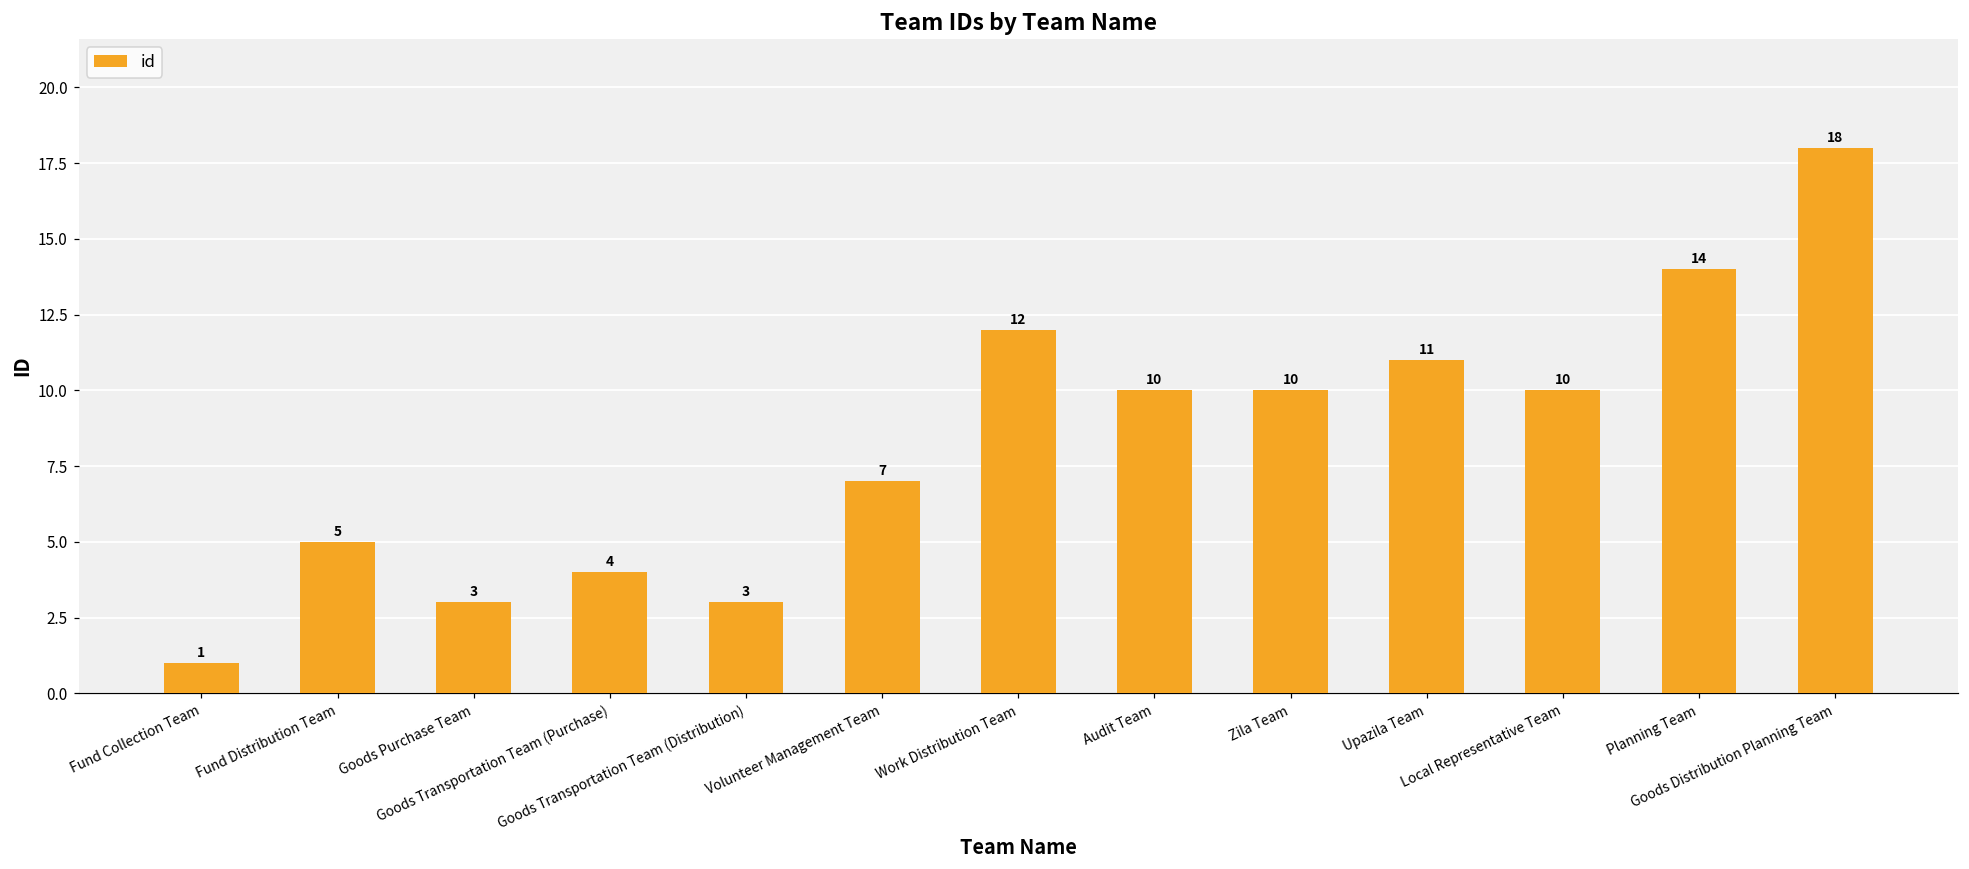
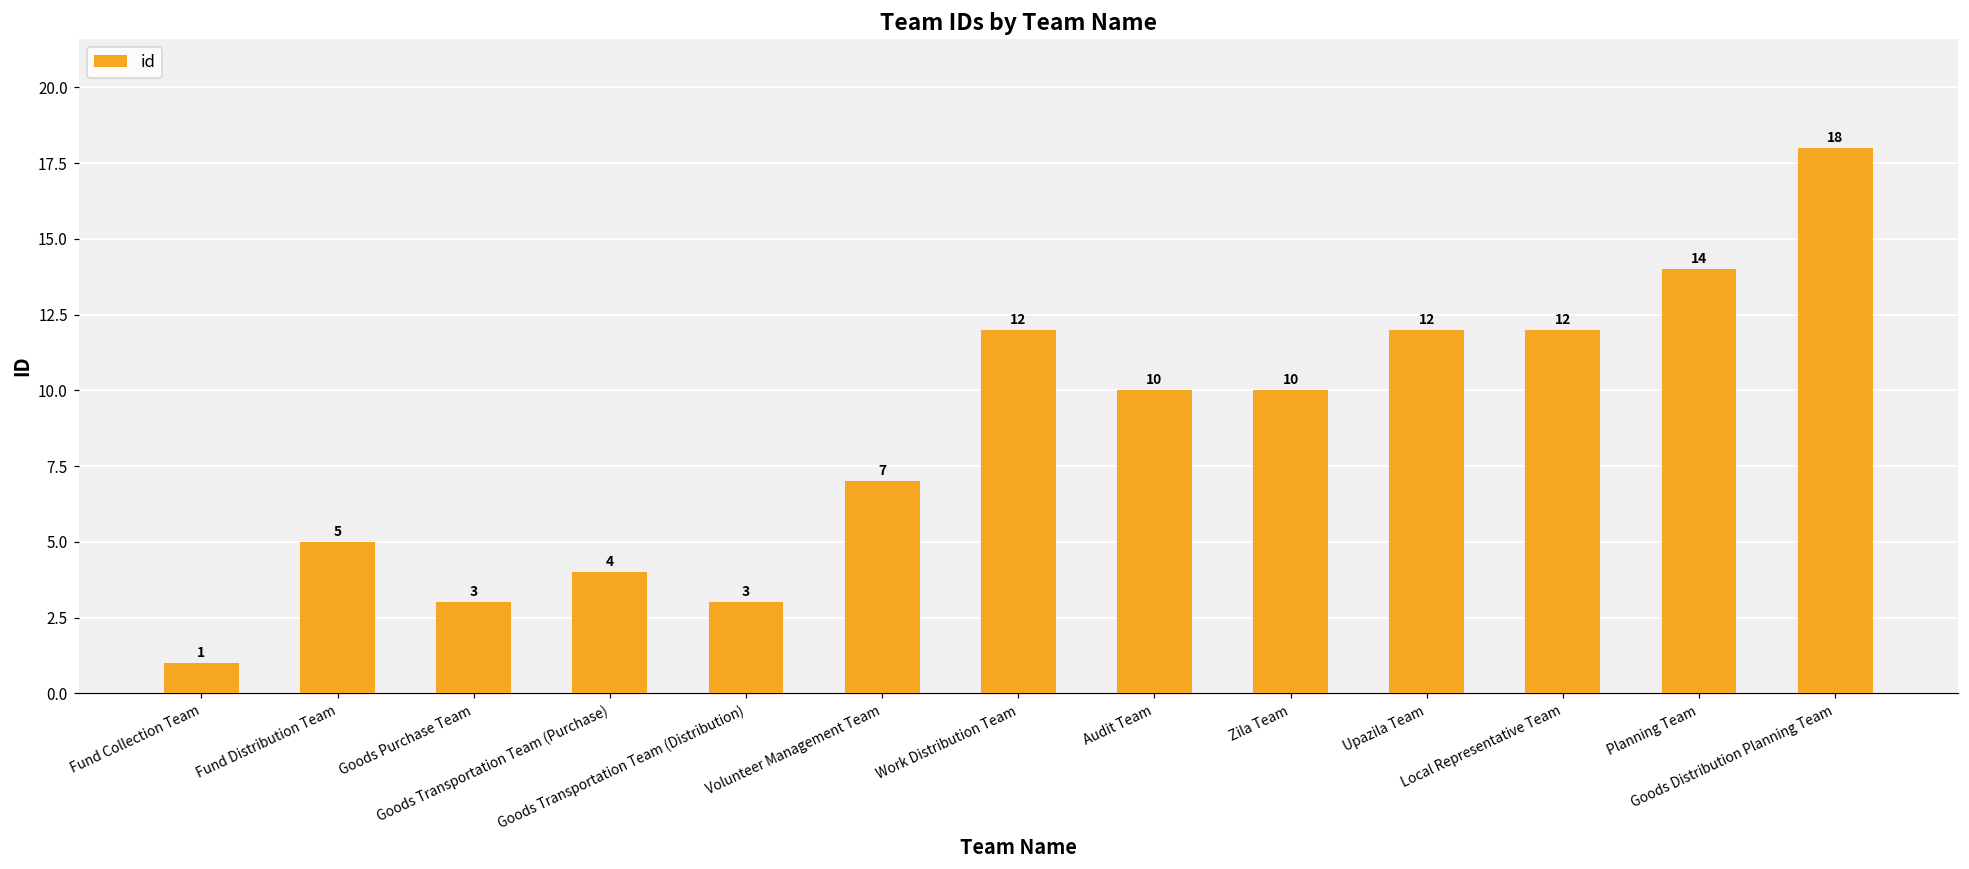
  {
    "Fund Collection Team": 1,
    "Fund Distribution Team": 5,
    "Goods Purchase Team": 3,
    "Goods Transportation Team (Purchase)": 4,
    "Goods Transportation Team (Distribution)": 3,
    "Volunteer Management Team": 7,
    "Work Distribution Team": 12,
    "Audit Team": 10,
    "Zila Team": 10,
-   "Upazila Team": 11,
-   "Local Representative Team": 10,
+   "Upazila Team": 12,
+   "Local Representative Team": 12,
    "Planning Team": 14,
    "Goods Distribution Planning Team": 18
  }
